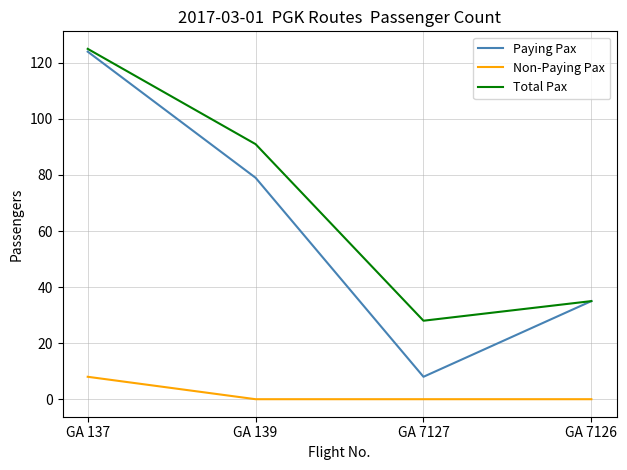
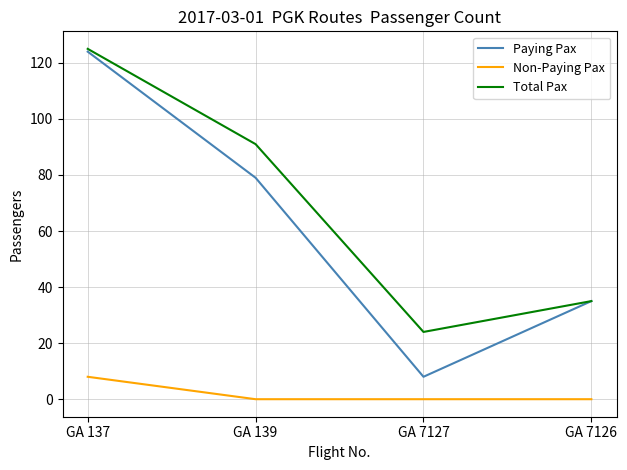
  {
    "Paying Pax": {
      "GA 137": 124,
      "GA 139": 79,
      "GA 7127": 8
    },
    "Non-Paying Pax": {
      "GA 137": 8,
      "GA 139": 0,
      "GA 7127": 0,
      "GA 7126": 0
    },
    "Total Pax": {
      "GA 137": 125,
      "GA 139": 91,
-     "GA 7127": 28
+     "GA 7127": 24
    }
  }
